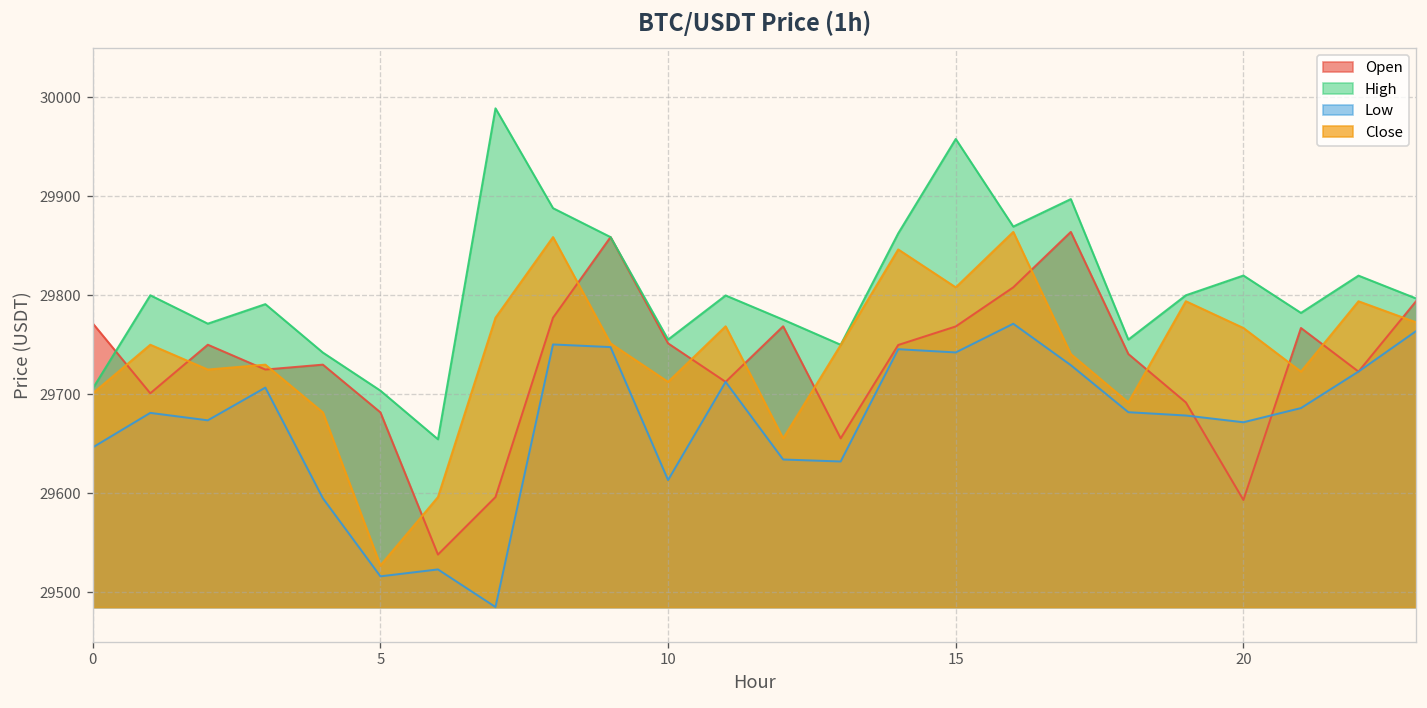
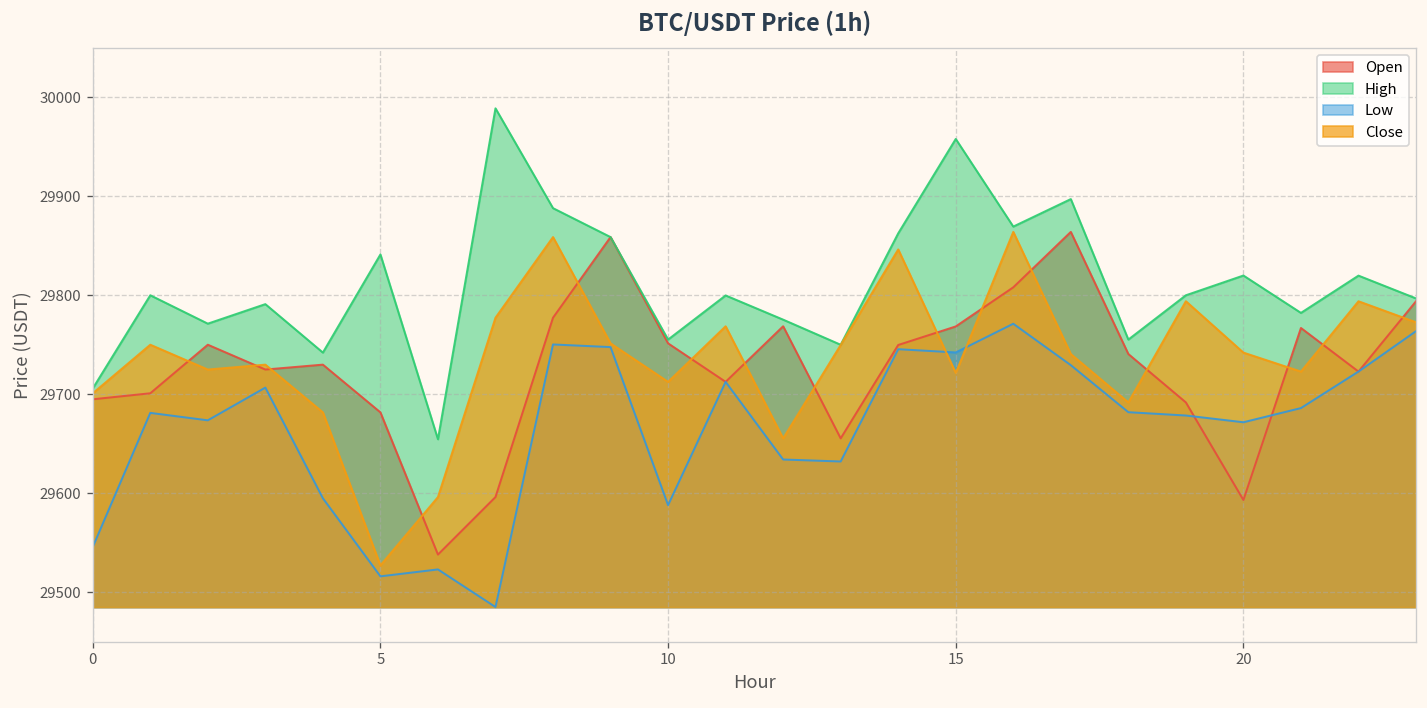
  {
    "Open": {
-     "0": 29770,
+     "0": 29690,
      "5": 29680,
      "10": 29750,
      "15": 29770,
      "20": 29590
    },
    "High": {
      "0": 29710,
-     "5": 29700,
+     "5": 29840,
      "10": 29760,
      "15": 29960,
      "20": 29820
    },
    "Low": {
-     "0": 29650,
+     "0": 29550,
      "5": 29520,
-     "10": 29610,
+     "10": 29590,
      "15": 29740,
      "20": 29670
    },
    "Close": {
      "0": 29700,
      "5": 29530,
      "10": 29710,
-     "15": 29810,
-     "20": 29770
+     "15": 29720,
+     "20": 29740
    }
  }
